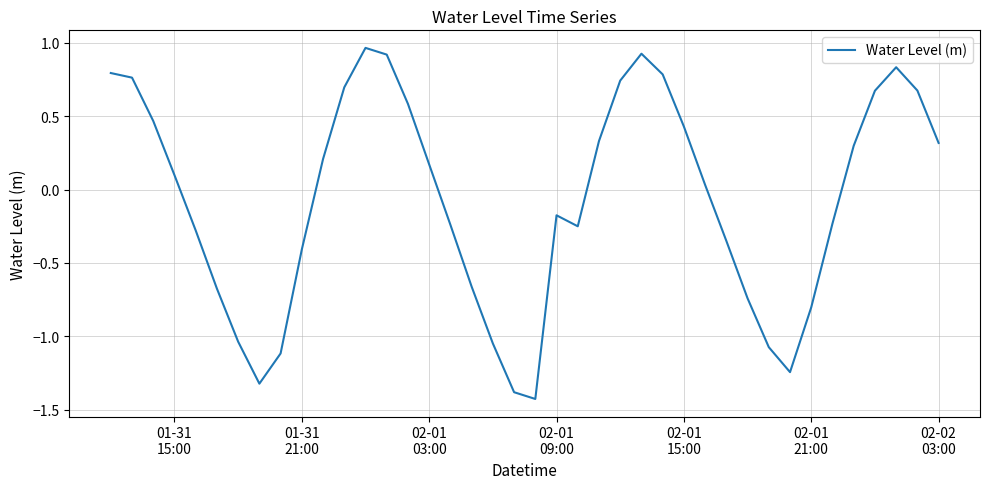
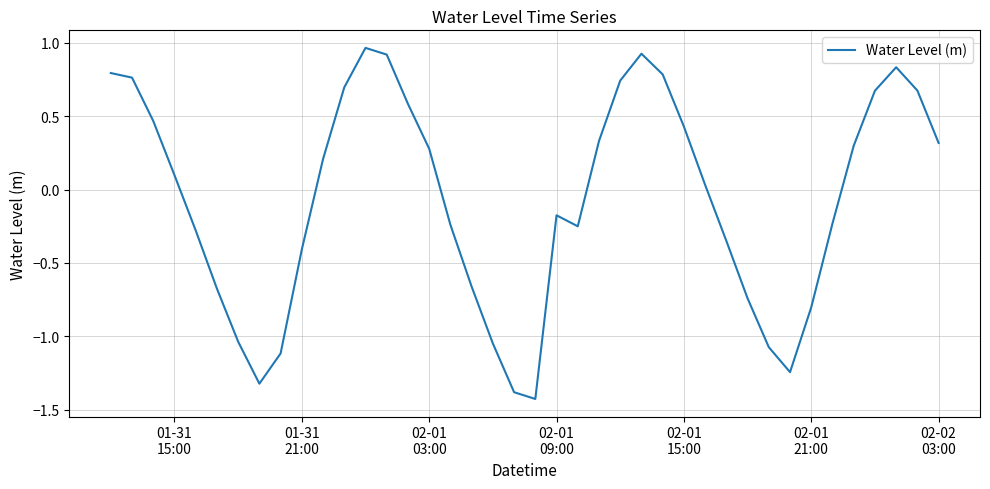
  {
    "01-31 15:00": 0.10,
    "01-31 21:00": -0.41,
-   "02-01 03:00": 0.17,
+   "02-01 03:00": 0.28,
    "02-01 09:00": -0.18,
    "02-01 15:00": 0.43,
    "02-01 21:00": -0.80,
    "02-02 03:00": 0.32
  }
